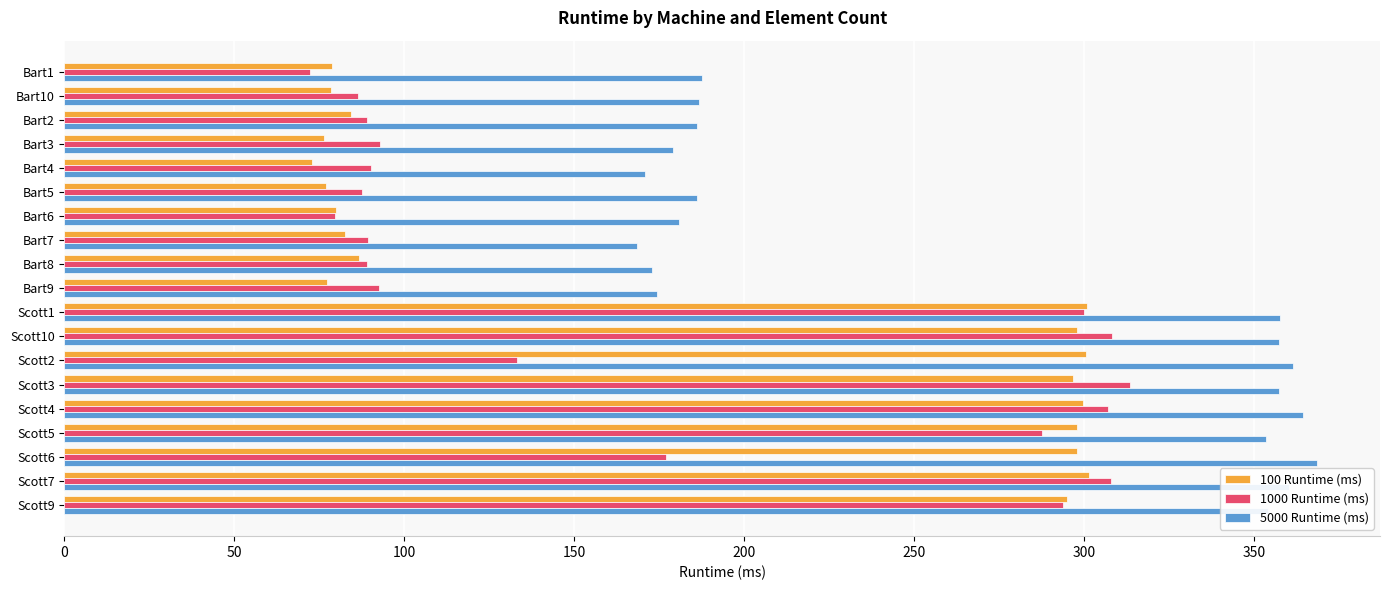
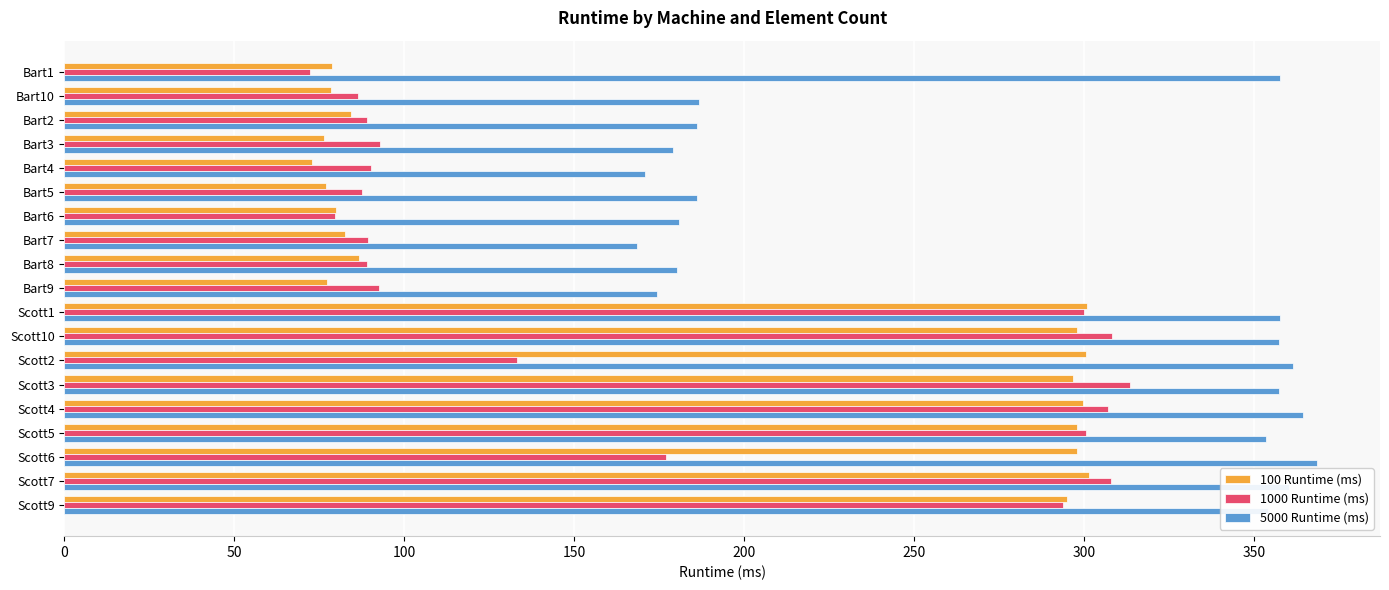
  {
    "100 Runtime (ms)": {
      "Bart1": 79,
      "Bart10": 78,
      "Bart2": 84,
      "Bart3": 76,
      "Bart4": 73,
      "Bart5": 77,
      "Bart6": 80,
      "Bart7": 82,
      "Bart8": 87,
      "Bart9": 77,
      "Scott1": 301,
      "Scott10": 298,
      "Scott2": 301,
      "Scott3": 297,
      "Scott4": 300,
      "Scott5": 298,
      "Scott6": 298,
      "Scott7": 302,
      "Scott9": 295
    },
    "1000 Runtime (ms)": {
      "Bart1": 72,
      "Bart10": 86,
      "Bart2": 89,
      "Bart3": 93,
      "Bart4": 90,
      "Bart5": 87,
      "Bart6": 80,
      "Bart7": 89,
      "Bart8": 89,
      "Bart9": 93,
      "Scott1": 300,
      "Scott10": 308,
      "Scott2": 133,
      "Scott3": 314,
      "Scott4": 307,
-     "Scott5": 288,
+     "Scott5": 300,
      "Scott6": 177,
      "Scott7": 308,
      "Scott9": 294
    },
    "5000 Runtime (ms)": {
-     "Bart1": 188,
+     "Bart1": 358,
      "Bart10": 187,
      "Bart2": 186,
      "Bart3": 179,
      "Bart4": 171,
      "Bart5": 186,
      "Bart6": 181,
      "Bart7": 169,
-     "Bart8": 173,
+     "Bart8": 180,
      "Bart9": 175,
      "Scott1": 358,
      "Scott10": 357,
      "Scott2": 362,
      "Scott3": 358,
      "Scott4": 364,
      "Scott5": 353,
      "Scott6": 369
    }
  }
